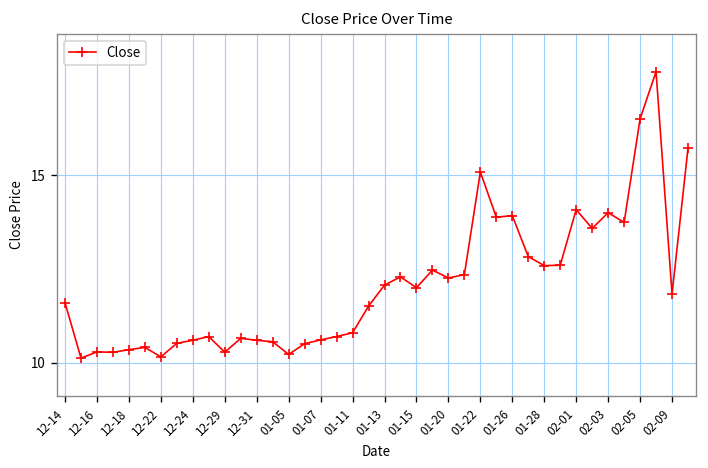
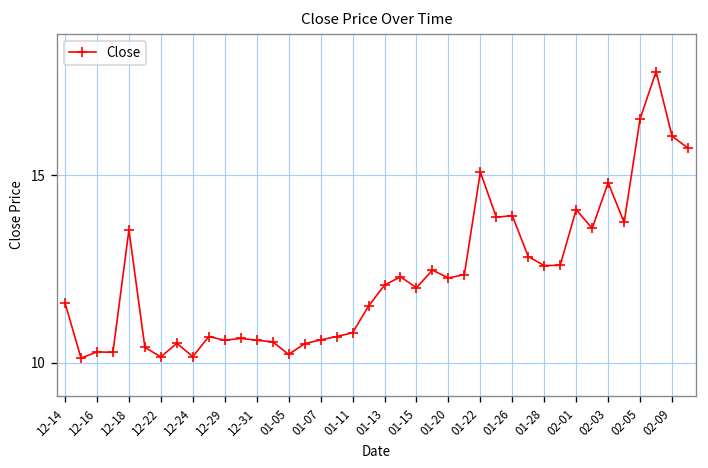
  {
    "12-14": 11.6,
    "12-16": 10.3,
-   "12-18": 10.4,
+   "12-18": 13.5,
    "12-22": 10.2,
-   "12-24": 10.6,
-   "12-29": 10.3,
+   "12-24": 10.2,
+   "12-29": 10.6,
    "12-31": 10.6,
    "01-05": 10.2,
    "01-07": 10.6,
    "01-11": 10.8,
    "01-13": 12.1,
    "01-15": 12.0,
    "01-20": 12.3,
    "01-22": 15.1,
    "01-26": 13.9,
    "01-28": 12.6,
    "02-01": 14.1,
-   "02-03": 14.0,
+   "02-03": 14.8,
    "02-05": 16.5,
-   "02-09": 11.8
+   "02-09": 16.0
  }
